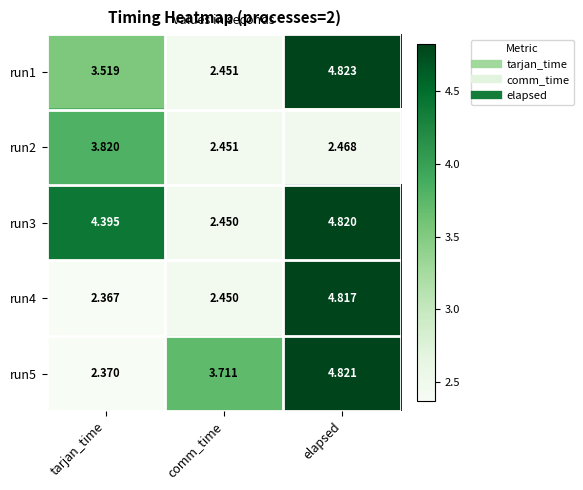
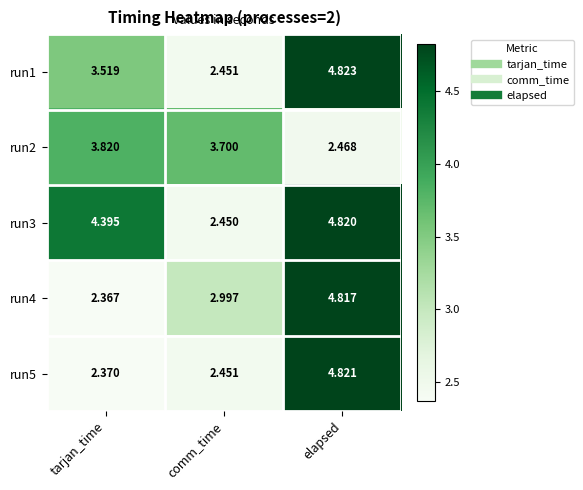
  {
    "run1": {
      "tarjan_time": 3.519,
      "comm_time": 2.451,
      "elapsed": 4.823
    },
    "run2": {
      "tarjan_time": 3.820,
-     "comm_time": 2.451,
+     "comm_time": 3.700,
      "elapsed": 2.468
    },
    "run3": {
      "tarjan_time": 4.395,
      "comm_time": 2.450,
      "elapsed": 4.820
    },
    "run4": {
      "tarjan_time": 2.367,
-     "comm_time": 2.450,
+     "comm_time": 2.997,
      "elapsed": 4.817
    },
    "run5": {
      "tarjan_time": 2.370,
-     "comm_time": 3.711,
+     "comm_time": 2.451,
      "elapsed": 4.821
    }
  }
